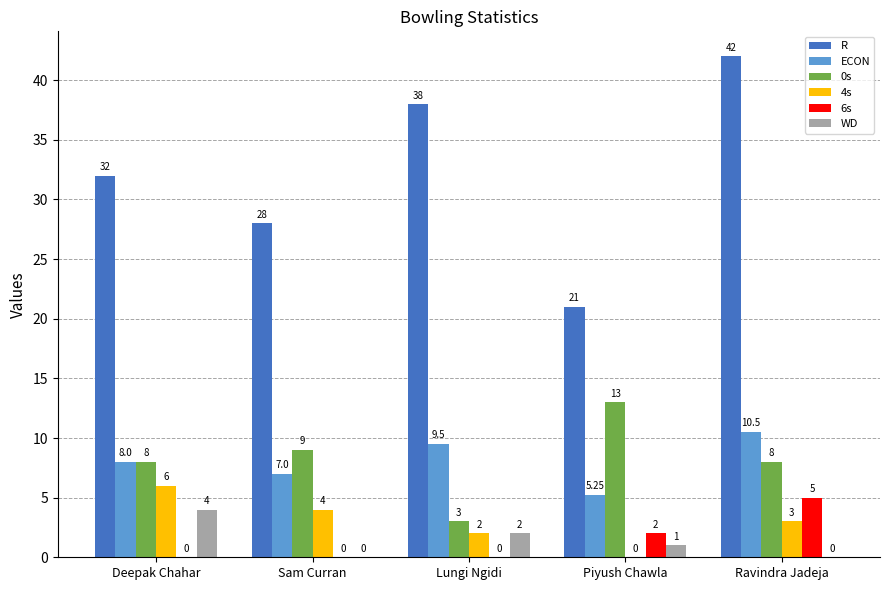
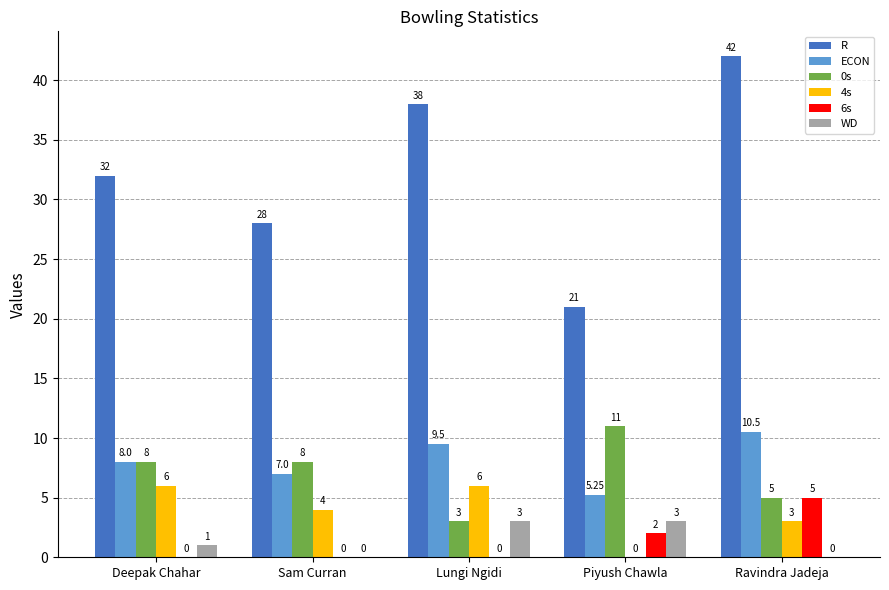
  {
    "0s": {
      "Deepak Chahar": 8,
-     "Sam Curran": 9,
+     "Sam Curran": 8,
      "Lungi Ngidi": 3,
-     "Piyush Chawla": 13,
-     "Ravindra Jadeja": 8
+     "Piyush Chawla": 11,
+     "Ravindra Jadeja": 5
    },
    "4s": {
      "Deepak Chahar": 6,
      "Sam Curran": 4,
-     "Lungi Ngidi": 2,
+     "Lungi Ngidi": 6,
      "Piyush Chawla": 0,
      "Ravindra Jadeja": 3
    },
    "6s": {
      "Deepak Chahar": 0,
      "Sam Curran": 0,
      "Lungi Ngidi": 0,
      "Piyush Chawla": 2,
      "Ravindra Jadeja": 5
    },
    "WD": {
-     "Deepak Chahar": 4,
+     "Deepak Chahar": 1,
      "Sam Curran": 0,
-     "Lungi Ngidi": 2,
-     "Piyush Chawla": 1,
+     "Lungi Ngidi": 3,
+     "Piyush Chawla": 3,
      "Ravindra Jadeja": 0
    }
  }
